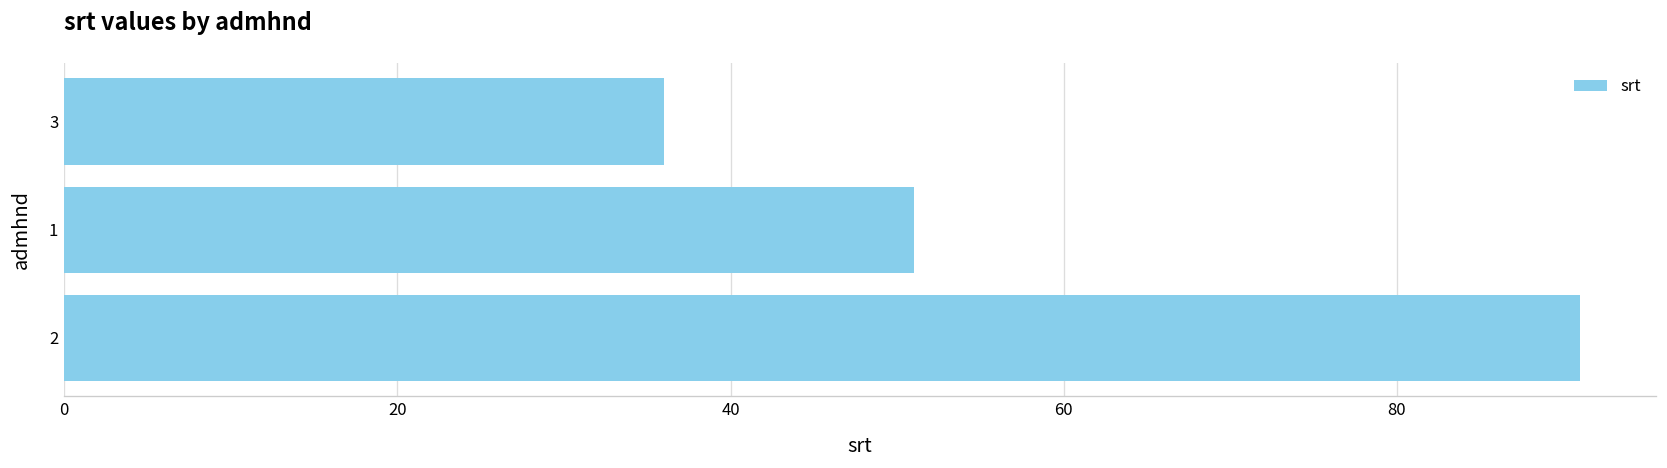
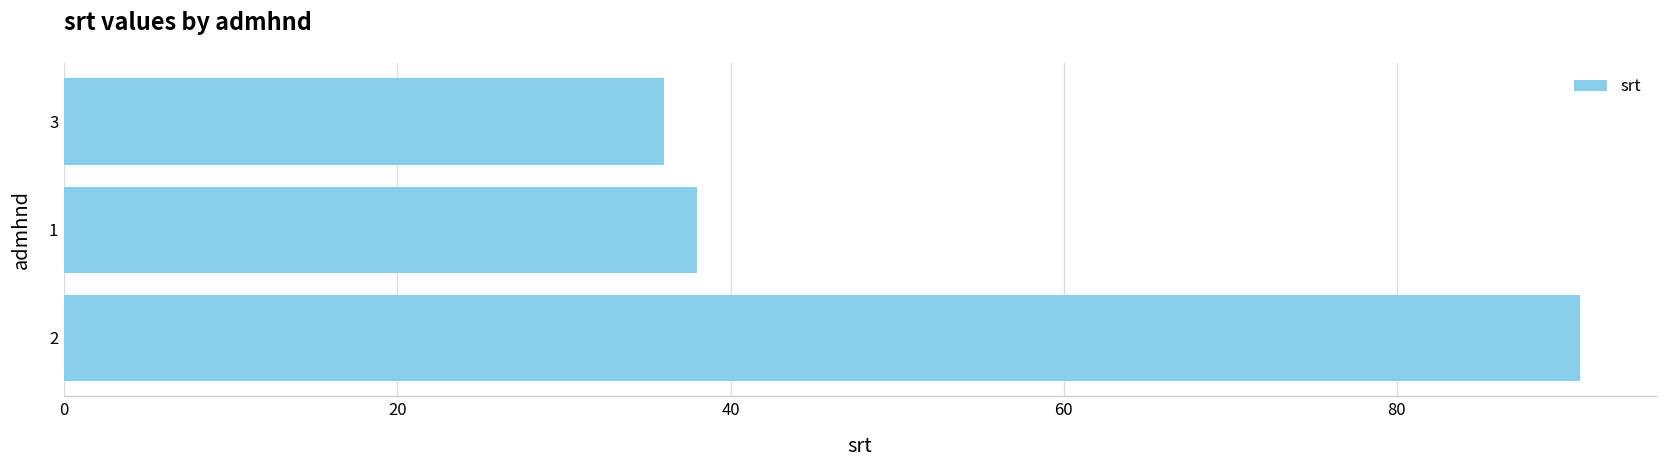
  {
    "3": 36,
-   "1": 51,
+   "1": 38,
    "2": 91
  }
